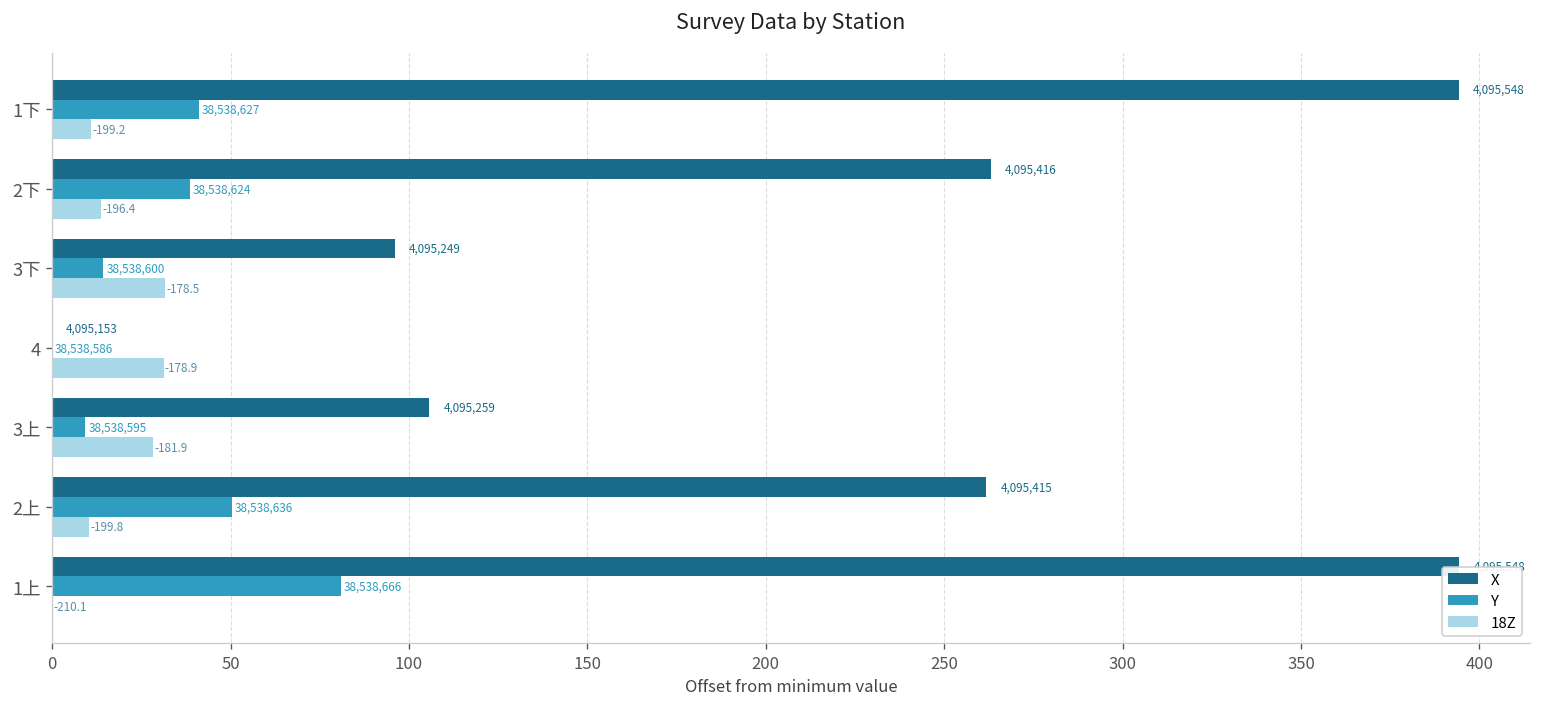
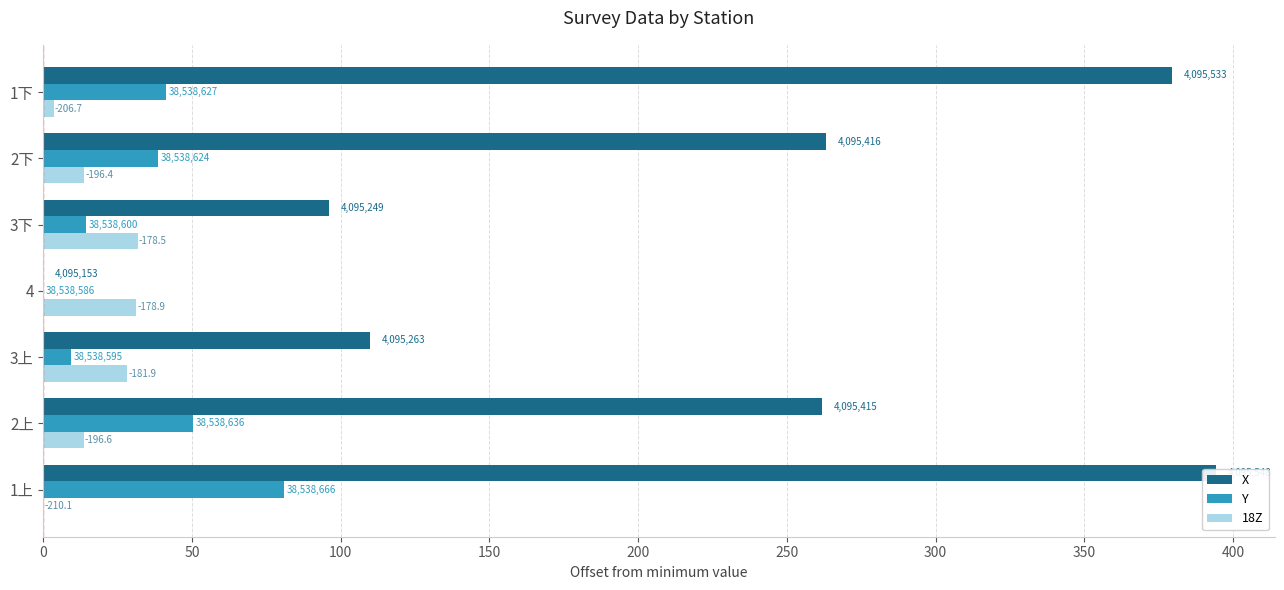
  {
    "X": {
-     "1下": "4,095,548",
-     "3上": "4,095,259"
+     "1下": "4,095,533",
+     "3上": "4,095,263"
    },
    "18Z": {
-     "1下": "-199.2",
-     "2上": "-199.8"
+     "1下": "-206.7",
+     "2上": "-196.6"
    }
  }
